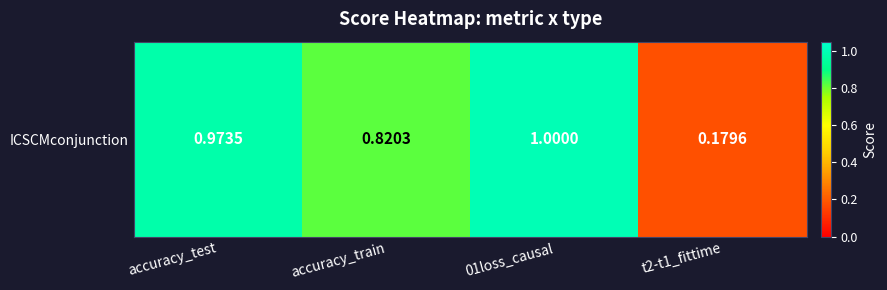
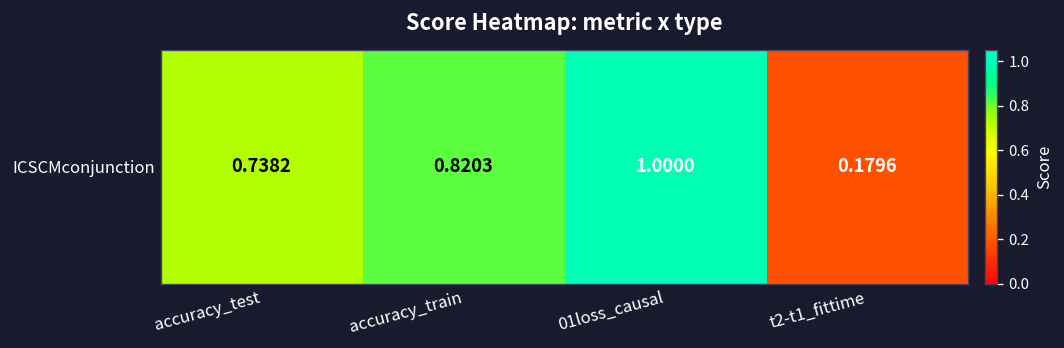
  {
    "ICSCMconjunction": {
-     "accuracy_test": 0.9735,
+     "accuracy_test": 0.7382,
      "accuracy_train": 0.8203,
      "01loss_causal": 1.0000,
      "t2-t1_fittime": 0.1796
    }
  }
